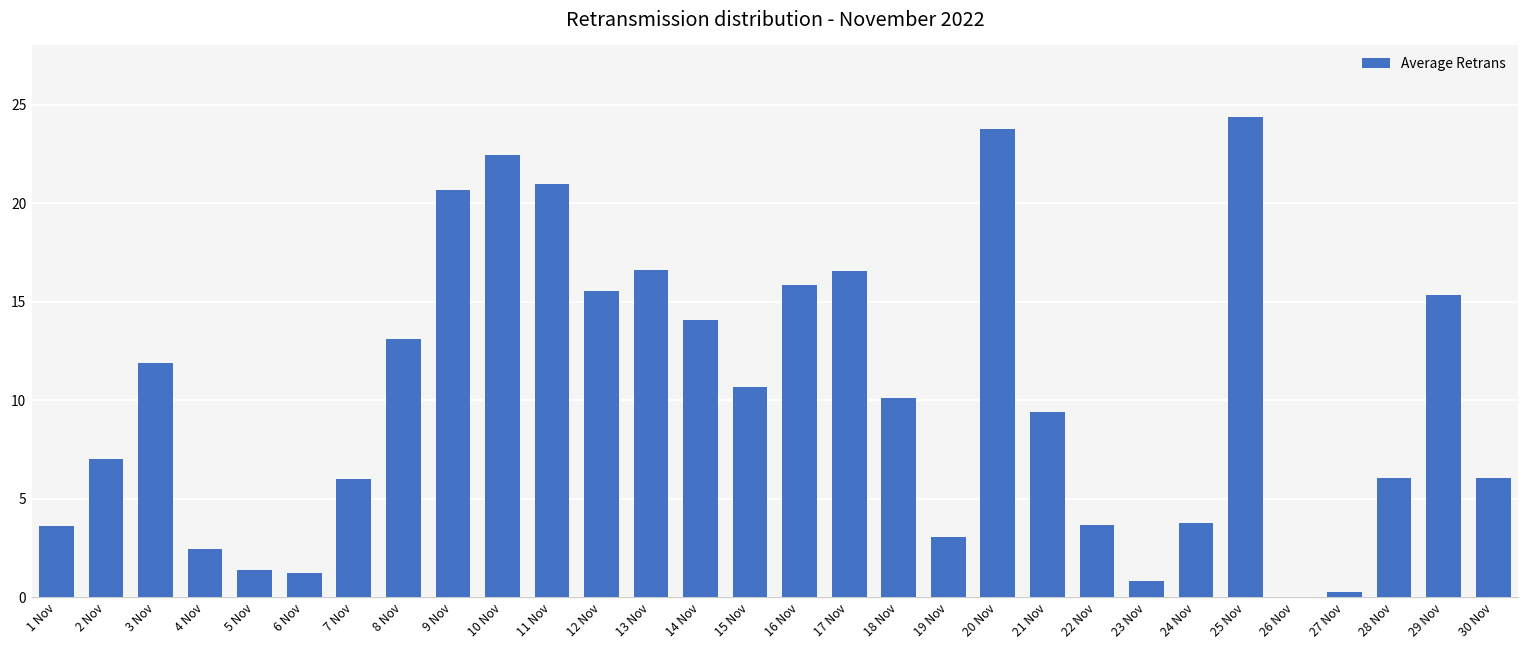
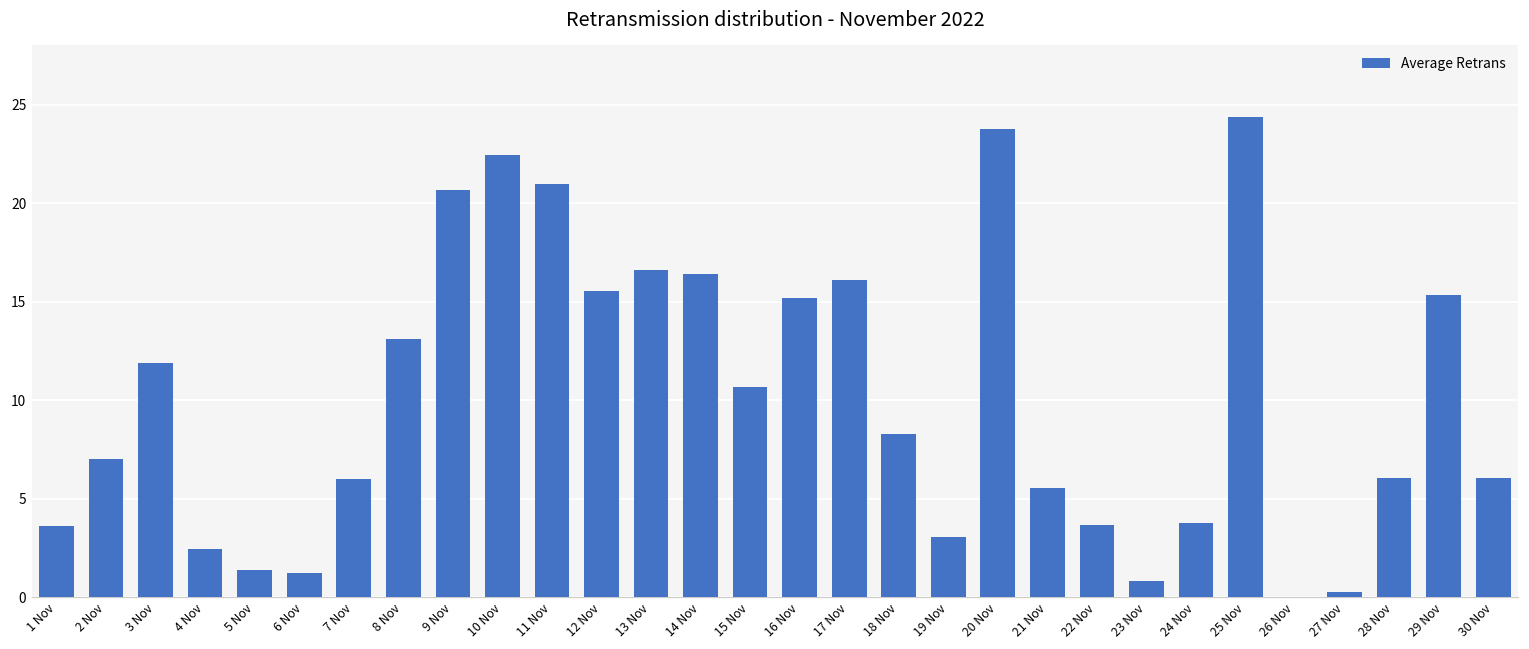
  {
    "1 Nov": 3.6,
    "2 Nov": 7.0,
    "3 Nov": 11.9,
    "4 Nov": 2.5,
    "5 Nov": 1.4,
    "6 Nov": 1.2,
    "7 Nov": 6.0,
    "8 Nov": 13.1,
    "9 Nov": 20.7,
    "10 Nov": 22.4,
    "11 Nov": 21.0,
    "12 Nov": 15.6,
    "13 Nov": 16.6,
-   "14 Nov": 14.1,
+   "14 Nov": 16.4,
    "15 Nov": 10.7,
-   "16 Nov": 15.9,
-   "17 Nov": 16.6,
-   "18 Nov": 10.1,
+   "16 Nov": 15.2,
+   "17 Nov": 16.1,
+   "18 Nov": 8.3,
    "19 Nov": 3.1,
    "20 Nov": 23.8,
-   "21 Nov": 9.4,
+   "21 Nov": 5.6,
    "22 Nov": 3.6,
    "23 Nov": 0.8,
    "24 Nov": 3.8,
    "25 Nov": 24.4,
    "26 Nov": 0.0,
    "27 Nov": 0.3,
    "28 Nov": 6.1,
    "29 Nov": 15.4,
    "30 Nov": 6.0
  }
